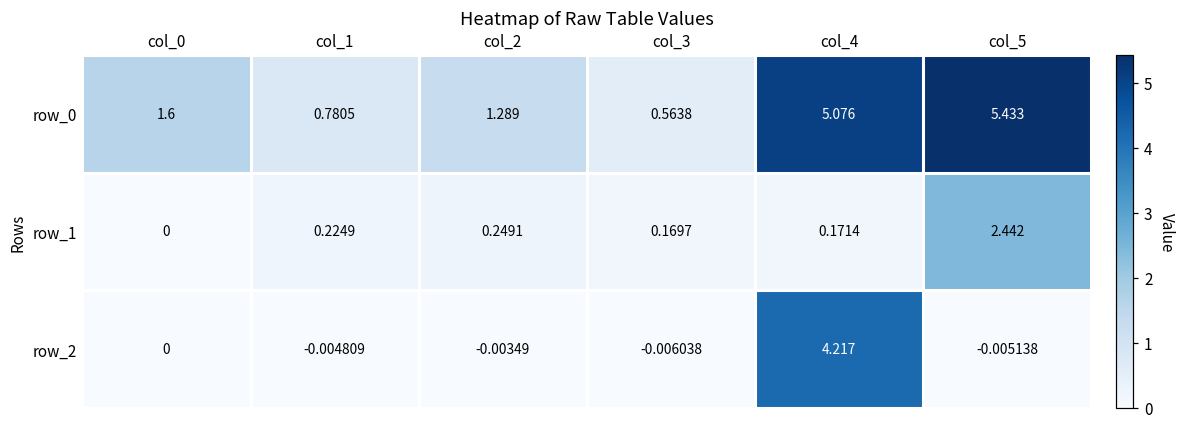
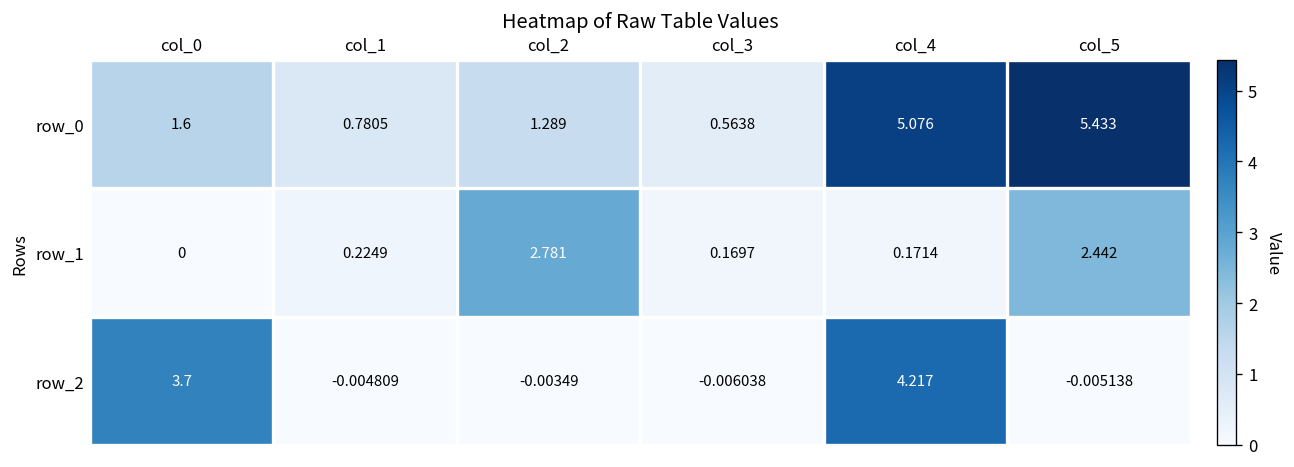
  {
    "row_0": {
      "col_0": 1.6,
      "col_1": 0.7805,
      "col_2": 1.289,
      "col_3": 0.5638,
      "col_4": 5.076,
      "col_5": 5.433
    },
    "row_1": {
      "col_0": 0,
      "col_1": 0.2249,
-     "col_2": 0.2491,
+     "col_2": 2.781,
      "col_3": 0.1697,
      "col_4": 0.1714,
      "col_5": 2.442
    },
    "row_2": {
-     "col_0": 0,
+     "col_0": 3.7,
      "col_1": -0.004809,
      "col_2": -0.00349,
      "col_3": -0.006038,
      "col_4": 4.217,
      "col_5": -0.005138
    }
  }
